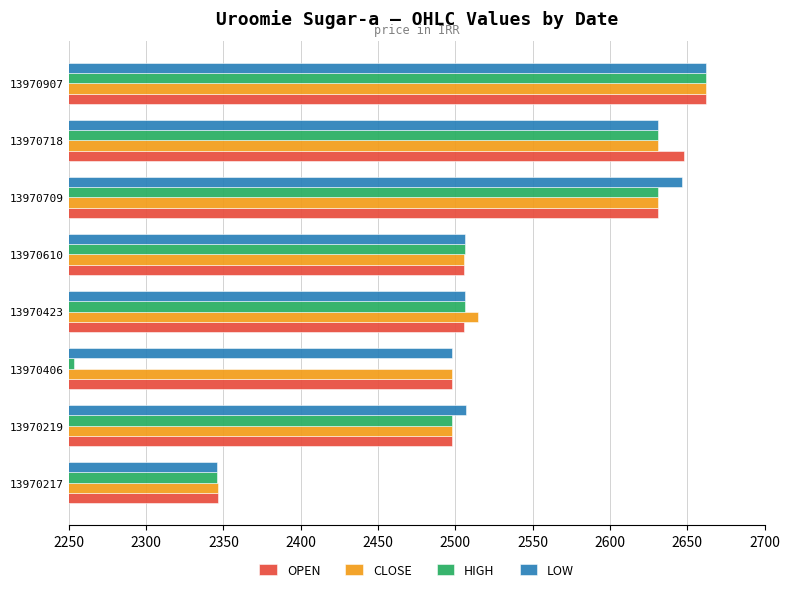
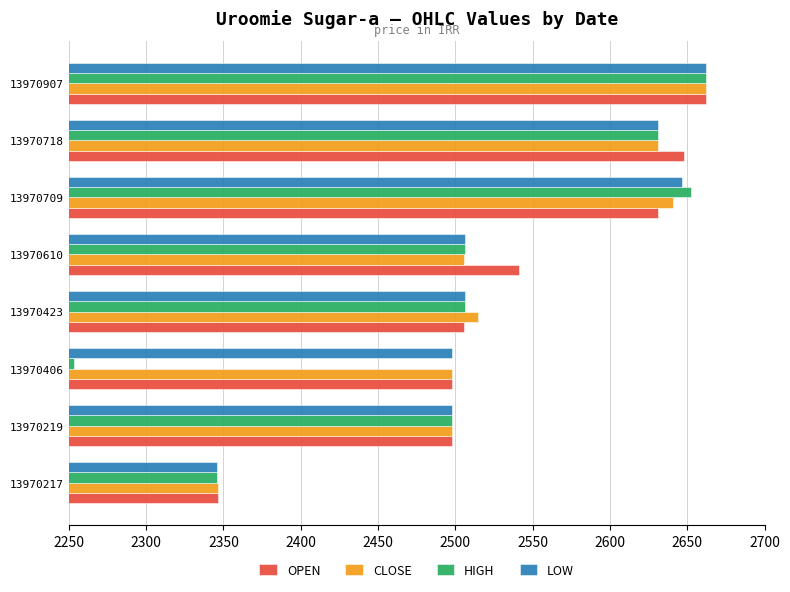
  {
    "OPEN": {
      "13970907": 2662,
      "13970718": 2648,
      "13970709": 2631,
-     "13970610": 2506,
+     "13970610": 2541,
      "13970423": 2506,
      "13970406": 2498,
      "13970219": 2498,
      "13970217": 2346
    },
    "CLOSE": {
      "13970907": 2662,
      "13970718": 2631,
-     "13970709": 2631,
+     "13970709": 2641,
      "13970610": 2506,
      "13970423": 2514,
      "13970406": 2498,
      "13970219": 2498,
      "13970217": 2346
    },
    "HIGH": {
      "13970907": 2662,
      "13970718": 2631,
-     "13970709": 2631,
+     "13970709": 2653,
      "13970610": 2506,
      "13970423": 2506,
      "13970406": 2253,
      "13970219": 2498,
      "13970217": 2346
    },
    "LOW": {
      "13970907": 2662,
      "13970718": 2631,
      "13970709": 2647,
      "13970610": 2506,
      "13970423": 2506,
      "13970406": 2498,
-     "13970219": 2507,
+     "13970219": 2498,
      "13970217": 2346
    }
  }
